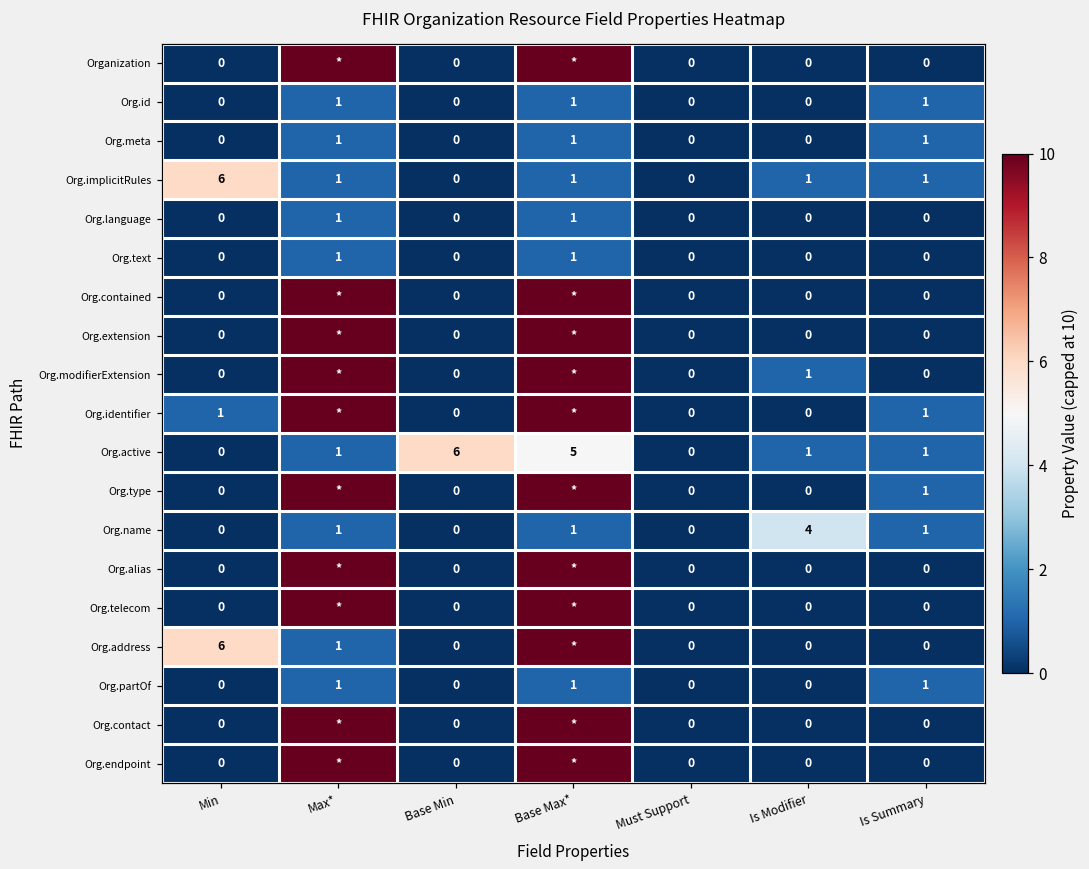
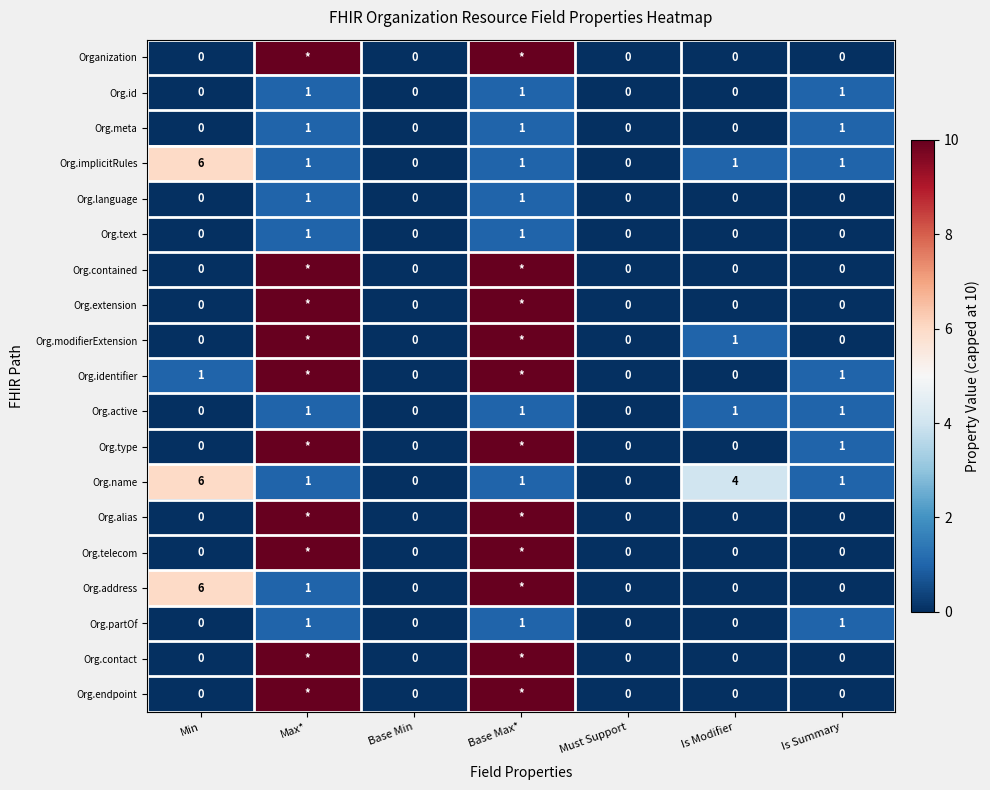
  {
    "Organization": {
      "Min": 0,
      "Base Min": 0,
      "Must Support": 0,
      "Is Modifier": 0,
      "Is Summary": 0
    },
    "Org.id": {
      "Min": 0,
      "Max*": 1,
      "Base Min": 0,
      "Base Max*": 1,
      "Must Support": 0,
      "Is Modifier": 0,
      "Is Summary": 1
    },
    "Org.meta": {
      "Min": 0,
      "Max*": 1,
      "Base Min": 0,
      "Base Max*": 1,
      "Must Support": 0,
      "Is Modifier": 0,
      "Is Summary": 1
    },
    "Org.implicitRules": {
      "Min": 6,
      "Max*": 1,
      "Base Min": 0,
      "Base Max*": 1,
      "Must Support": 0,
      "Is Modifier": 1,
      "Is Summary": 1
    },
    "Org.language": {
      "Min": 0,
      "Max*": 1,
      "Base Min": 0,
      "Base Max*": 1,
      "Must Support": 0,
      "Is Modifier": 0,
      "Is Summary": 0
    },
    "Org.text": {
      "Min": 0,
      "Max*": 1,
      "Base Min": 0,
      "Base Max*": 1,
      "Must Support": 0,
      "Is Modifier": 0,
      "Is Summary": 0
    },
    "Org.contained": {
      "Min": 0,
      "Base Min": 0,
      "Must Support": 0,
      "Is Modifier": 0,
      "Is Summary": 0
    },
    "Org.extension": {
      "Min": 0,
      "Base Min": 0,
      "Must Support": 0,
      "Is Modifier": 0,
      "Is Summary": 0
    },
    "Org.modifierExtension": {
      "Min": 0,
      "Base Min": 0,
      "Must Support": 0,
      "Is Modifier": 1,
      "Is Summary": 0
    },
    "Org.identifier": {
      "Min": 1,
      "Base Min": 0,
      "Must Support": 0,
      "Is Modifier": 0,
      "Is Summary": 1
    },
    "Org.active": {
      "Min": 0,
      "Max*": 1,
-     "Base Min": 6,
-     "Base Max*": 5,
+     "Base Min": 0,
+     "Base Max*": 1,
      "Must Support": 0,
      "Is Modifier": 1,
      "Is Summary": 1
    },
    "Org.type": {
      "Min": 0,
      "Base Min": 0,
      "Must Support": 0,
      "Is Modifier": 0,
      "Is Summary": 1
    },
    "Org.name": {
-     "Min": 0,
+     "Min": 6,
      "Max*": 1,
      "Base Min": 0,
      "Base Max*": 1,
      "Must Support": 0,
      "Is Modifier": 4,
      "Is Summary": 1
    },
    "Org.alias": {
      "Min": 0,
      "Base Min": 0,
      "Must Support": 0,
      "Is Modifier": 0,
      "Is Summary": 0
    },
    "Org.telecom": {
      "Min": 0,
      "Base Min": 0,
      "Must Support": 0,
      "Is Modifier": 0,
      "Is Summary": 0
    },
    "Org.address": {
      "Min": 6,
      "Max*": 1,
      "Base Min": 0,
      "Must Support": 0,
      "Is Modifier": 0,
      "Is Summary": 0
    },
    "Org.partOf": {
      "Min": 0,
      "Max*": 1,
      "Base Min": 0,
      "Base Max*": 1,
      "Must Support": 0,
      "Is Modifier": 0,
      "Is Summary": 1
    },
    "Org.contact": {
      "Min": 0,
      "Base Min": 0,
      "Must Support": 0,
      "Is Modifier": 0,
      "Is Summary": 0
    },
    "Org.endpoint": {
      "Min": 0,
      "Base Min": 0,
      "Must Support": 0,
      "Is Modifier": 0,
      "Is Summary": 0
    }
  }
